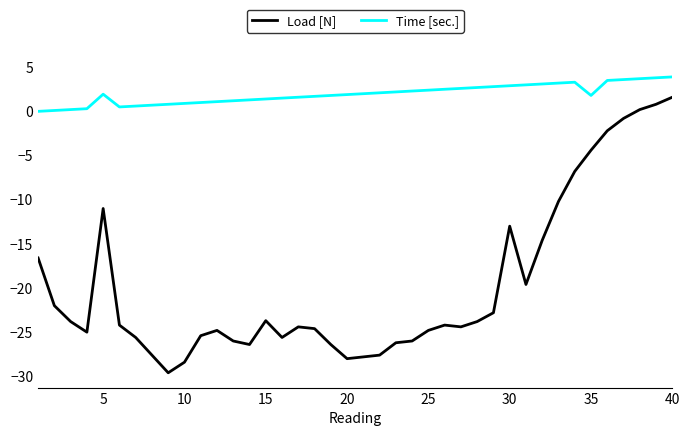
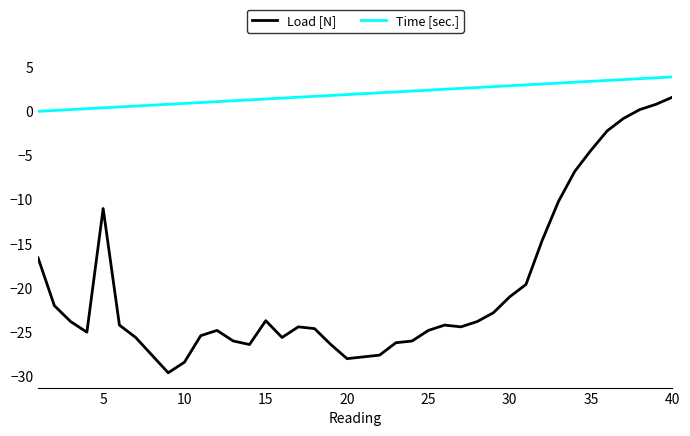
  {
    "Load [N]": {
      "5": -11,
      "10": -28,
      "15": -24,
      "20": -28,
      "25": -25,
-     "30": -13,
+     "30": -21,
      "35": -4,
      "40": 2
    },
    "Time [sec.]": {
-     "5": 2,
+     "5": 0,
      "10": 1,
      "15": 1,
      "20": 2,
      "25": 2,
      "30": 3,
-     "35": 2,
+     "35": 3,
      "40": 4
    }
  }
